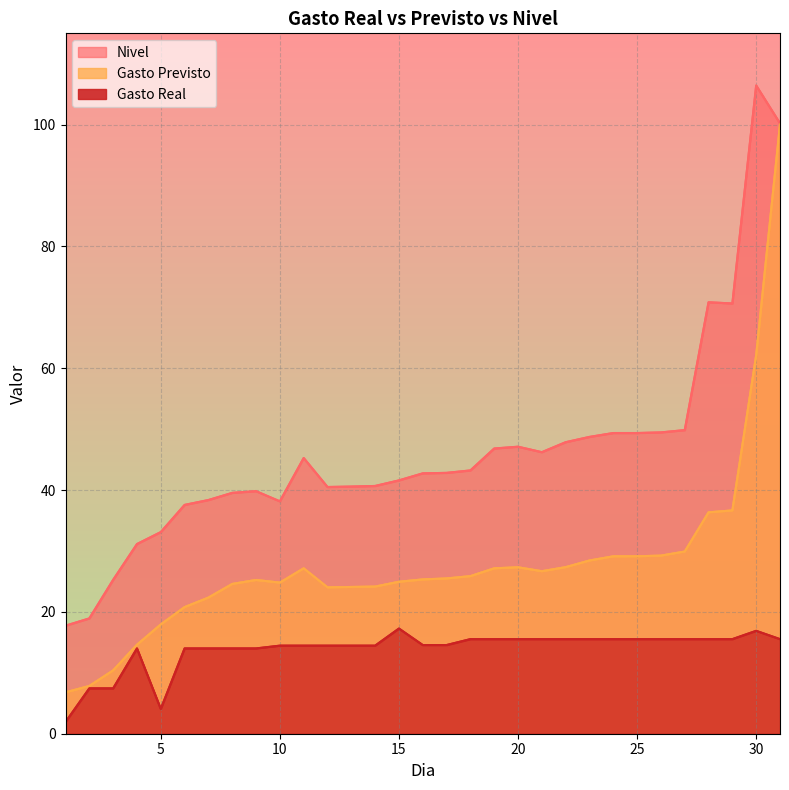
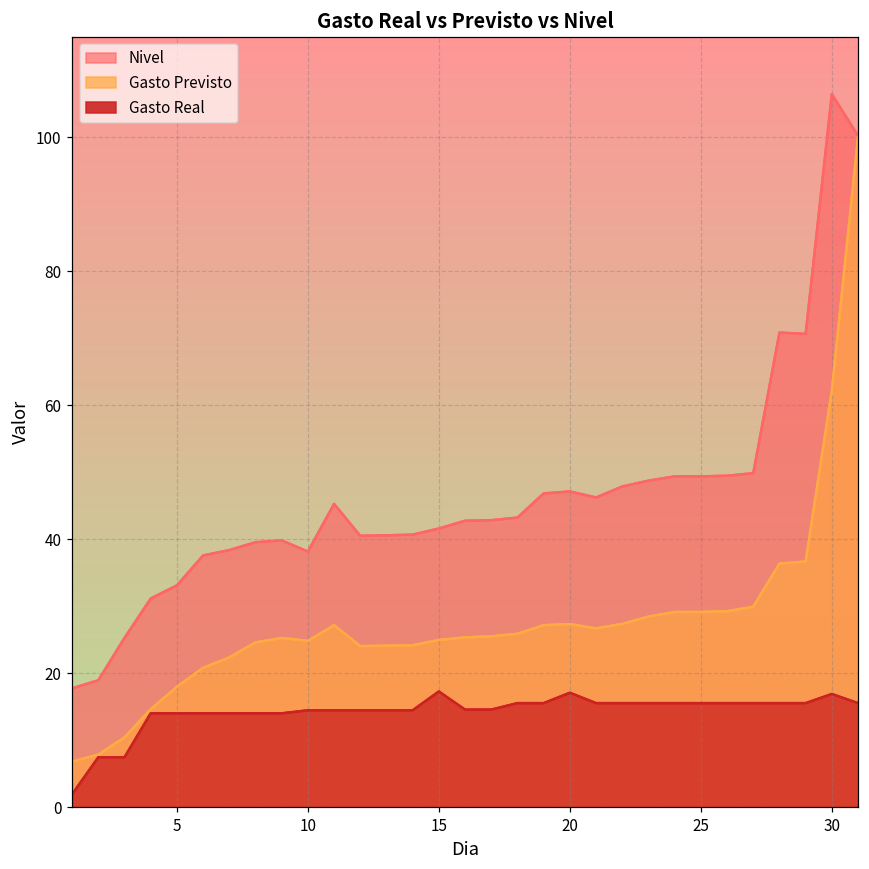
  {
    "Gasto Real": {
-     "5": 4,
+     "5": 14,
      "10": 14,
      "15": 17,
-     "20": 16,
+     "20": 17,
      "25": 16,
      "30": 17
    }
  }
